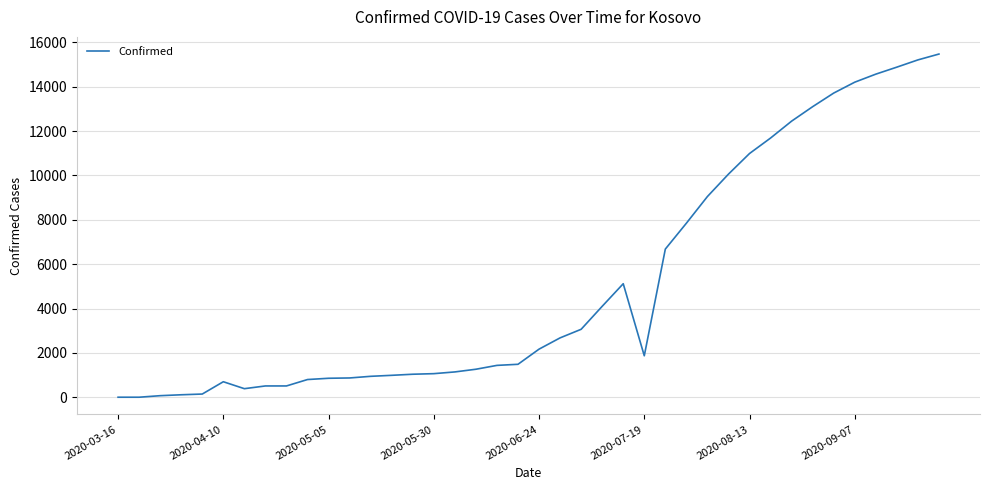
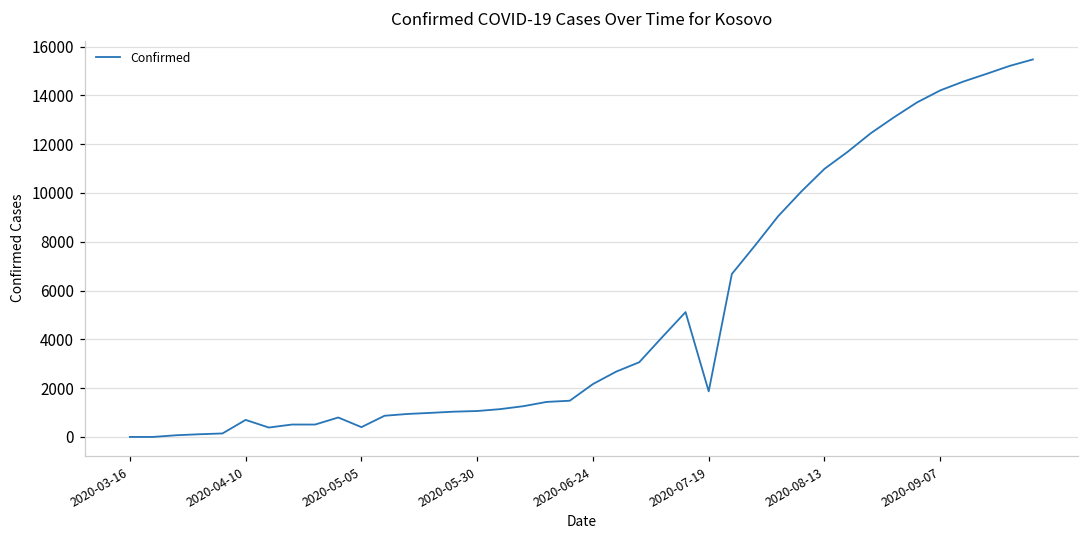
  {
    "2020-03-16": 0,
    "2020-04-10": 700,
-   "2020-05-05": 900,
+   "2020-05-05": 400,
    "2020-05-30": 1100,
    "2020-06-24": 2200,
    "2020-07-19": 1900,
    "2020-08-13": 11000,
    "2020-09-07": 14200
  }
